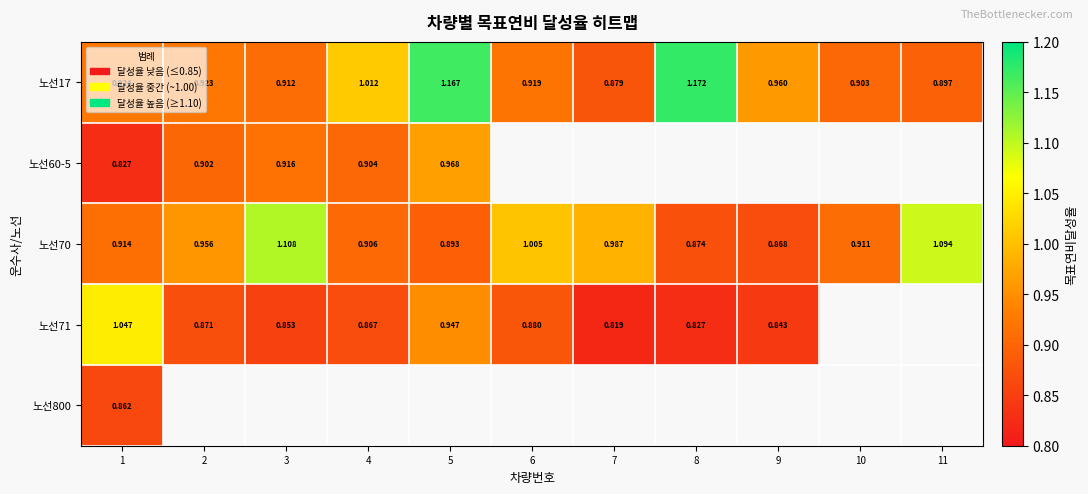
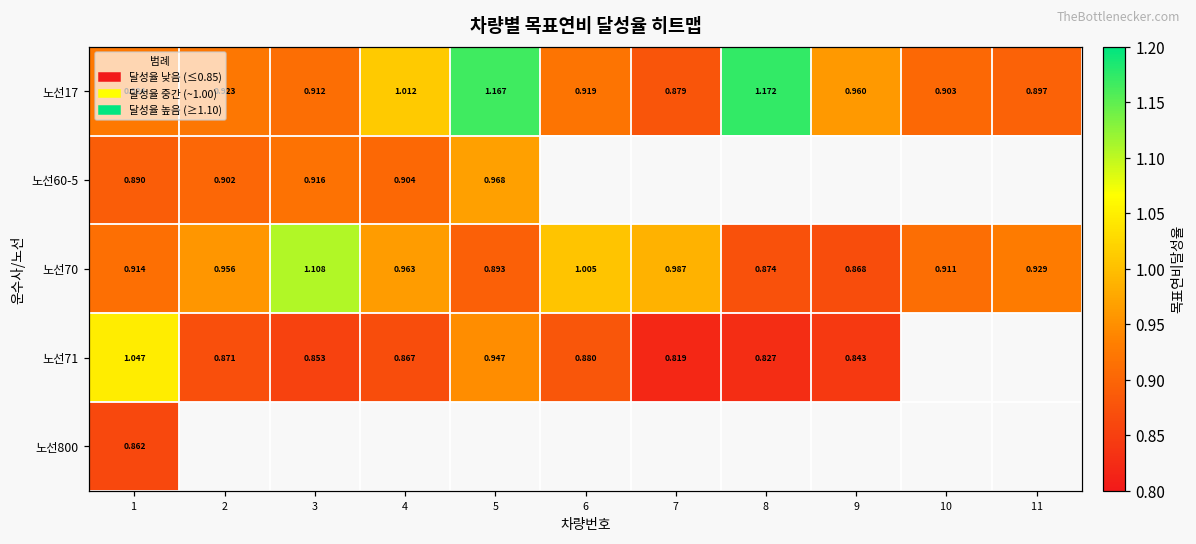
  {
    "노선17": {
      "3": 0.912,
      "4": 1.012,
      "5": 1.167,
      "6": 0.919,
      "7": 0.879,
      "8": 1.172,
      "9": 0.960,
      "10": 0.903,
      "11": 0.897
    },
    "노선60-5": {
-     "1": 0.827,
+     "1": 0.890,
      "2": 0.902,
      "3": 0.916,
      "4": 0.904,
      "5": 0.968
    },
    "노선70": {
      "1": 0.914,
      "2": 0.956,
      "3": 1.108,
-     "4": 0.906,
+     "4": 0.963,
      "5": 0.893,
      "6": 1.005,
      "7": 0.987,
      "8": 0.874,
      "9": 0.868,
      "10": 0.911,
-     "11": 1.094
+     "11": 0.929
    },
    "노선71": {
      "1": 1.047,
      "2": 0.871,
      "3": 0.853,
      "4": 0.867,
      "5": 0.947,
      "6": 0.880,
      "7": 0.819,
      "8": 0.827,
      "9": 0.843
    },
    "노선800": {
      "1": 0.862
    }
  }
